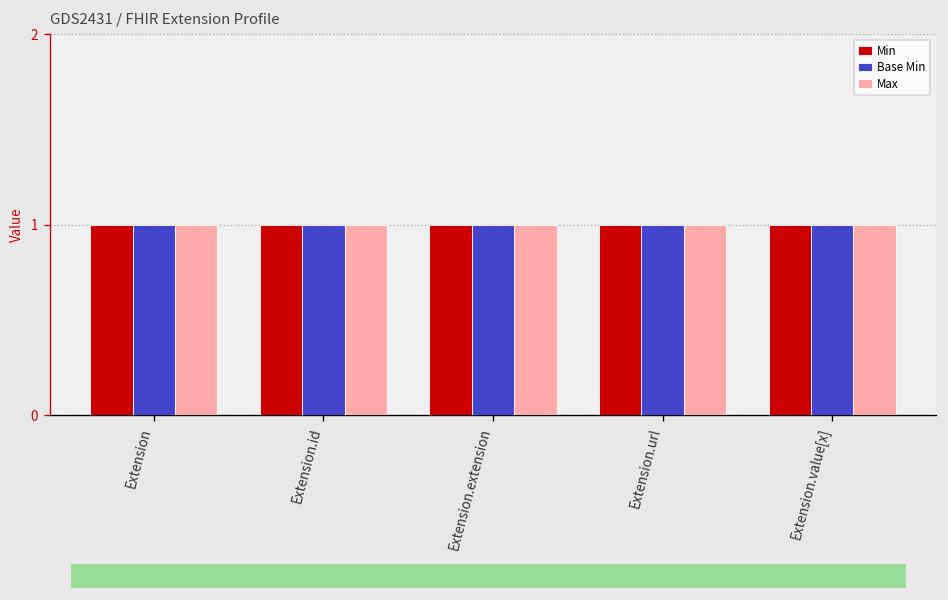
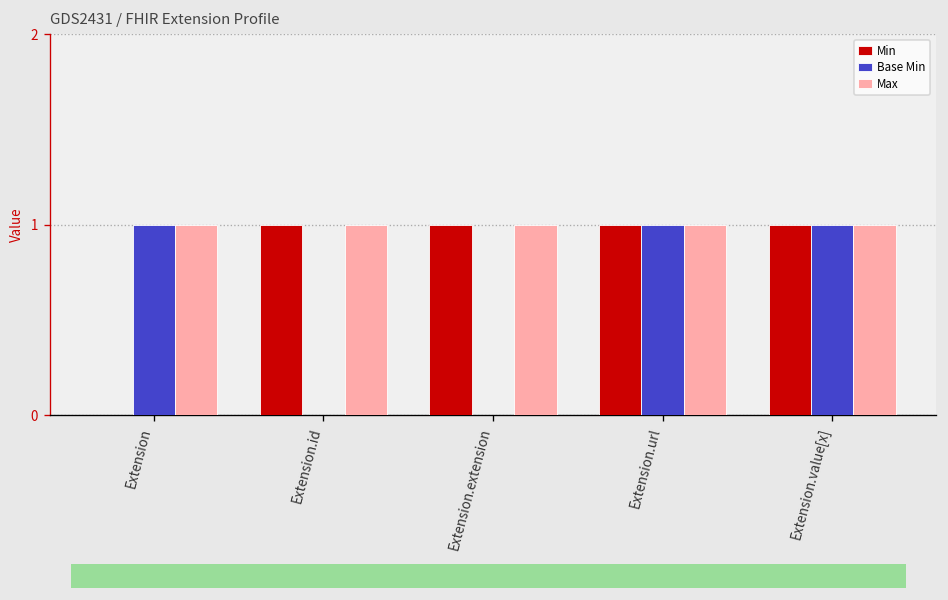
  {
    "Min": {
-     "Extension": 1,
+     "Extension": 0,
      "Extension.id": 1,
      "Extension.extension": 1,
      "Extension.url": 1,
      "Extension.value[x]": 1
    },
    "Base Min": {
      "Extension": 1,
-     "Extension.id": 1,
-     "Extension.extension": 1,
+     "Extension.id": 0,
+     "Extension.extension": 0,
      "Extension.url": 1,
      "Extension.value[x]": 1
    },
    "Max": {
      "Extension": 1,
      "Extension.id": 1,
      "Extension.extension": 1,
      "Extension.url": 1,
      "Extension.value[x]": 1
    }
  }
